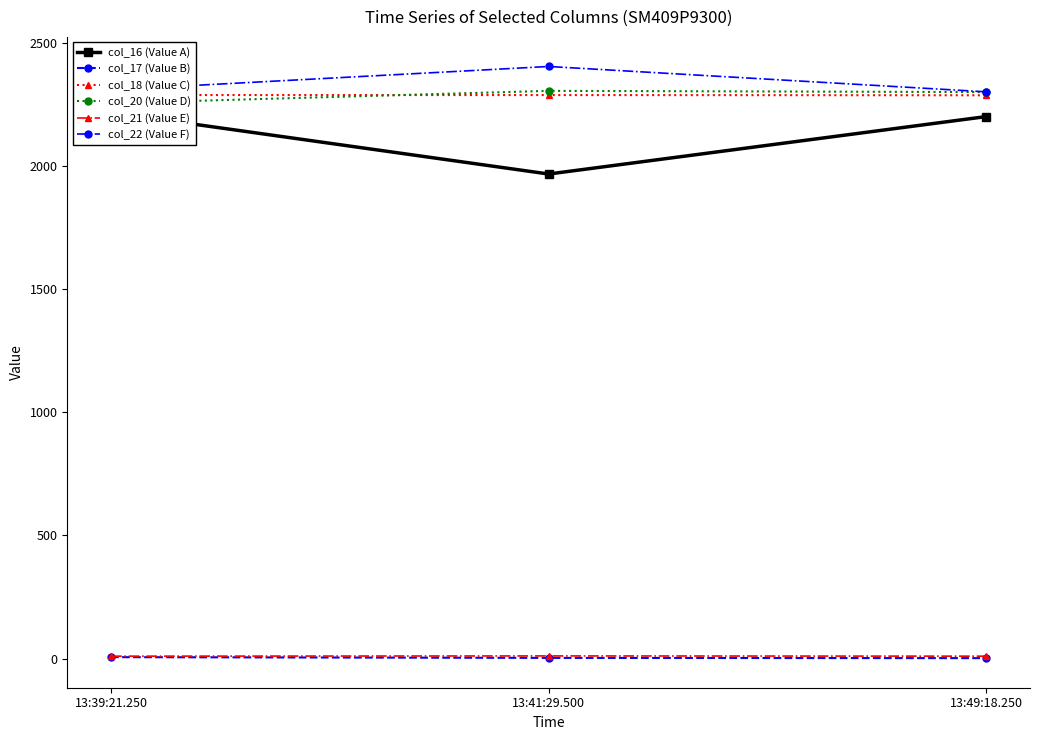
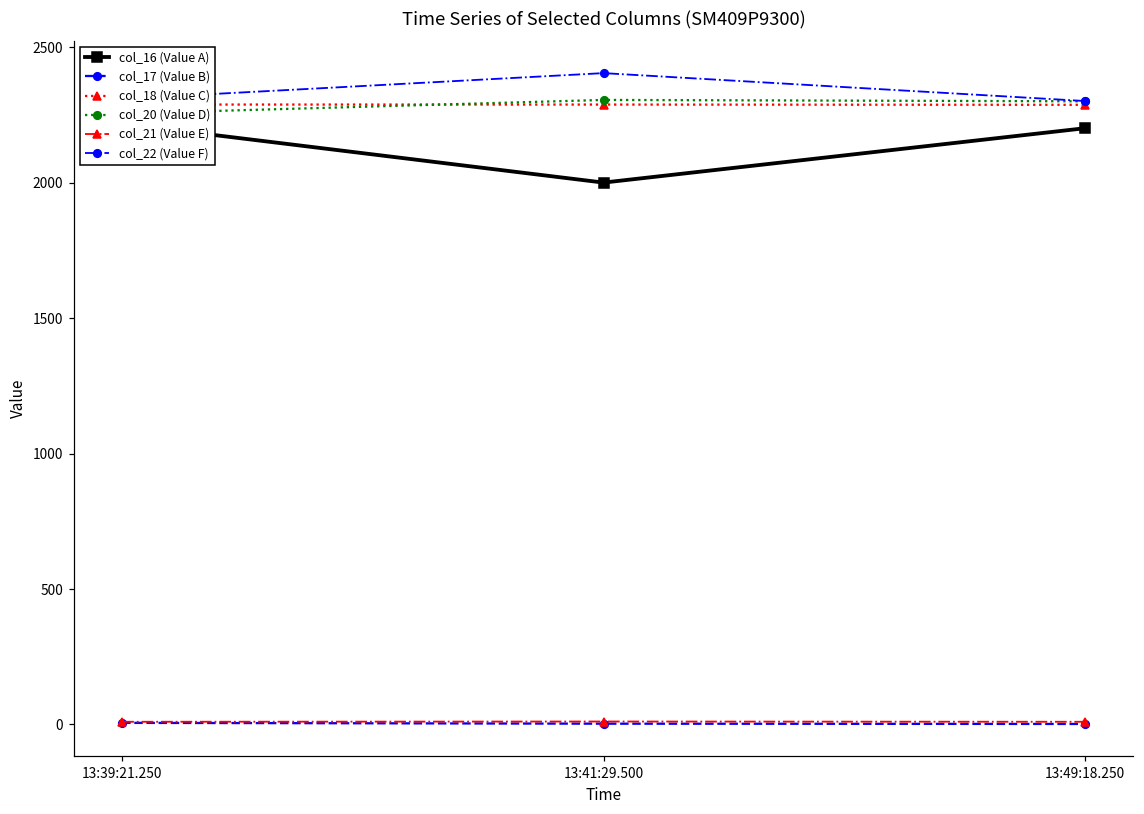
  {
    "col_16 (Value A)": {
-     "13:41:29.500": 1970,
+     "13:41:29.500": 2000,
      "13:49:18.250": 2200
    },
    "col_20 (Value D)": {
      "13:41:29.500": 2310
    }
  }
